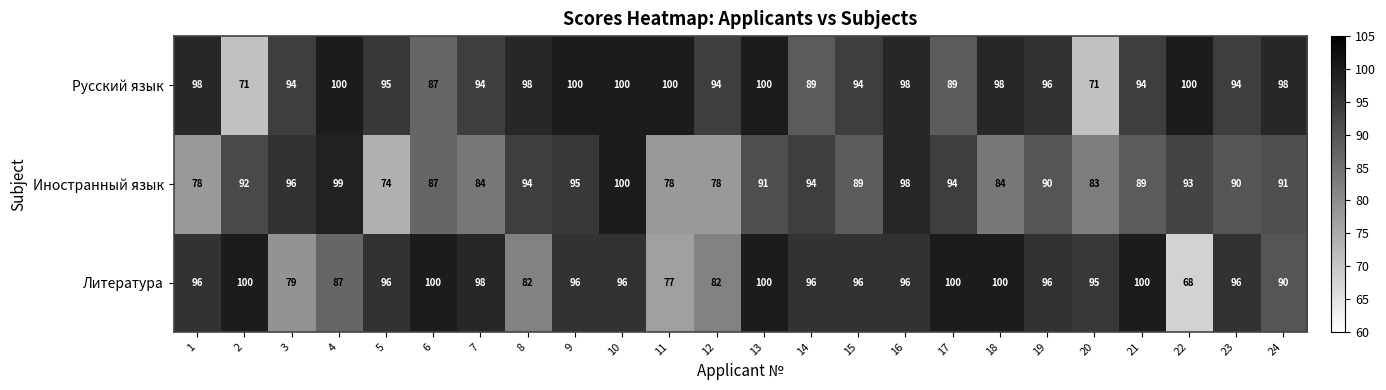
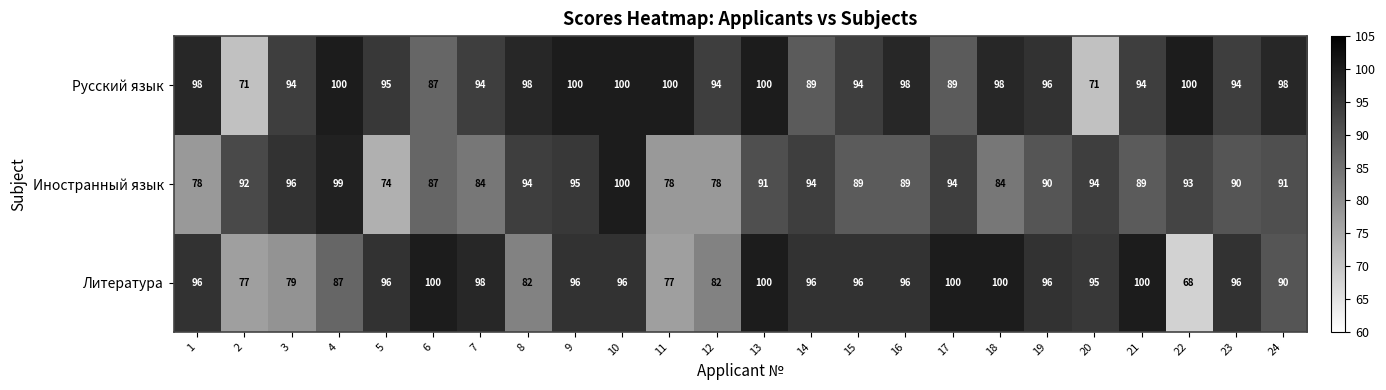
  {
    "Русский язык": {
      "1": 98,
      "2": 71,
      "3": 94,
      "4": 100,
      "5": 95,
      "6": 87,
      "7": 94,
      "8": 98,
      "9": 100,
      "10": 100,
      "11": 100,
      "12": 94,
      "13": 100,
      "14": 89,
      "15": 94,
      "16": 98,
      "17": 89,
      "18": 98,
      "19": 96,
      "20": 71,
      "21": 94,
      "22": 100,
      "23": 94,
      "24": 98
    },
    "Иностранный язык": {
      "1": 78,
      "2": 92,
      "3": 96,
      "4": 99,
      "5": 74,
      "6": 87,
      "7": 84,
      "8": 94,
      "9": 95,
      "10": 100,
      "11": 78,
      "12": 78,
      "13": 91,
      "14": 94,
      "15": 89,
-     "16": 98,
+     "16": 89,
      "17": 94,
      "18": 84,
      "19": 90,
-     "20": 83,
+     "20": 94,
      "21": 89,
      "22": 93,
      "23": 90,
      "24": 91
    },
    "Литература": {
      "1": 96,
-     "2": 100,
+     "2": 77,
      "3": 79,
      "4": 87,
      "5": 96,
      "6": 100,
      "7": 98,
      "8": 82,
      "9": 96,
      "10": 96,
      "11": 77,
      "12": 82,
      "13": 100,
      "14": 96,
      "15": 96,
      "16": 96,
      "17": 100,
      "18": 100,
      "19": 96,
      "20": 95,
      "21": 100,
      "22": 68,
      "23": 96,
      "24": 90
    }
  }
